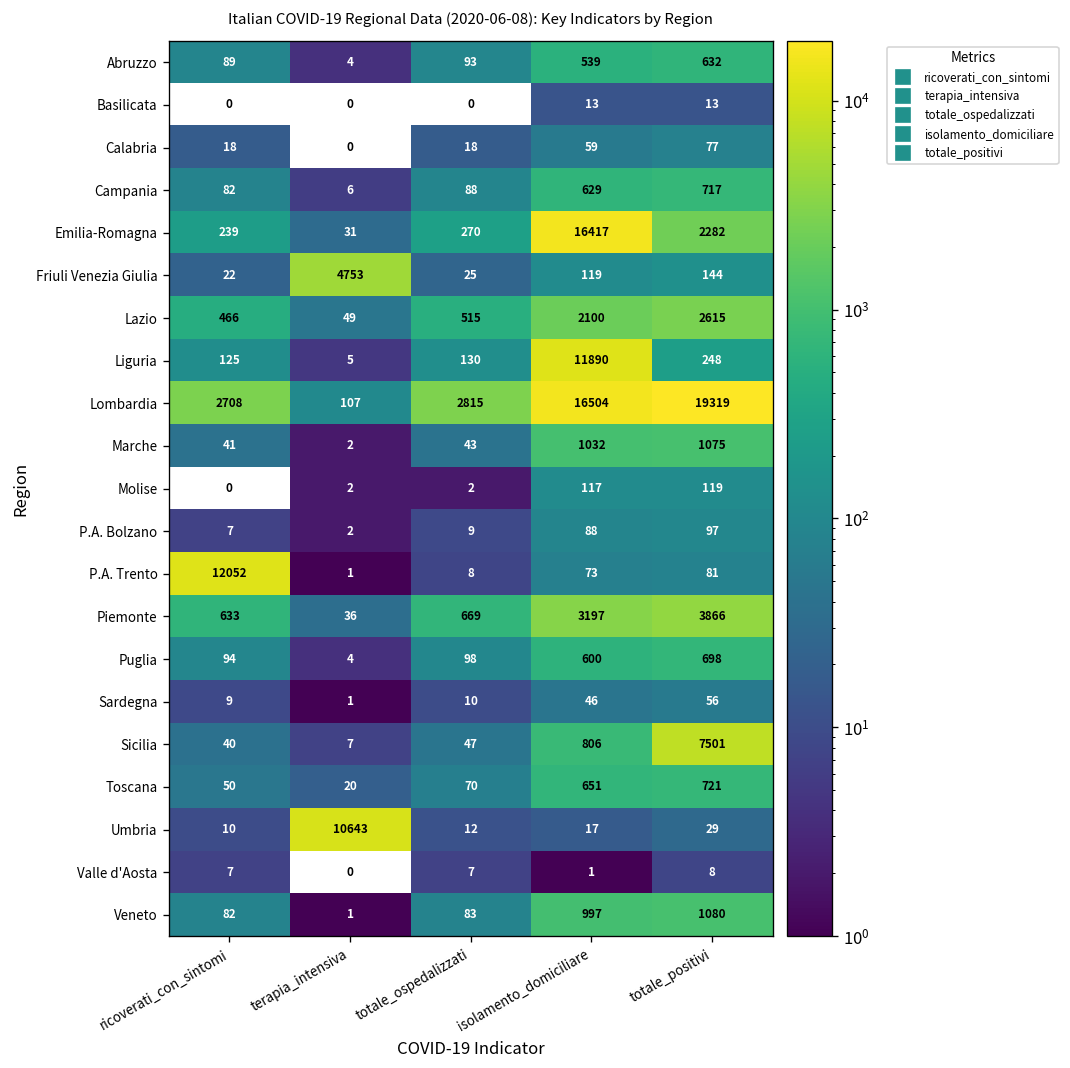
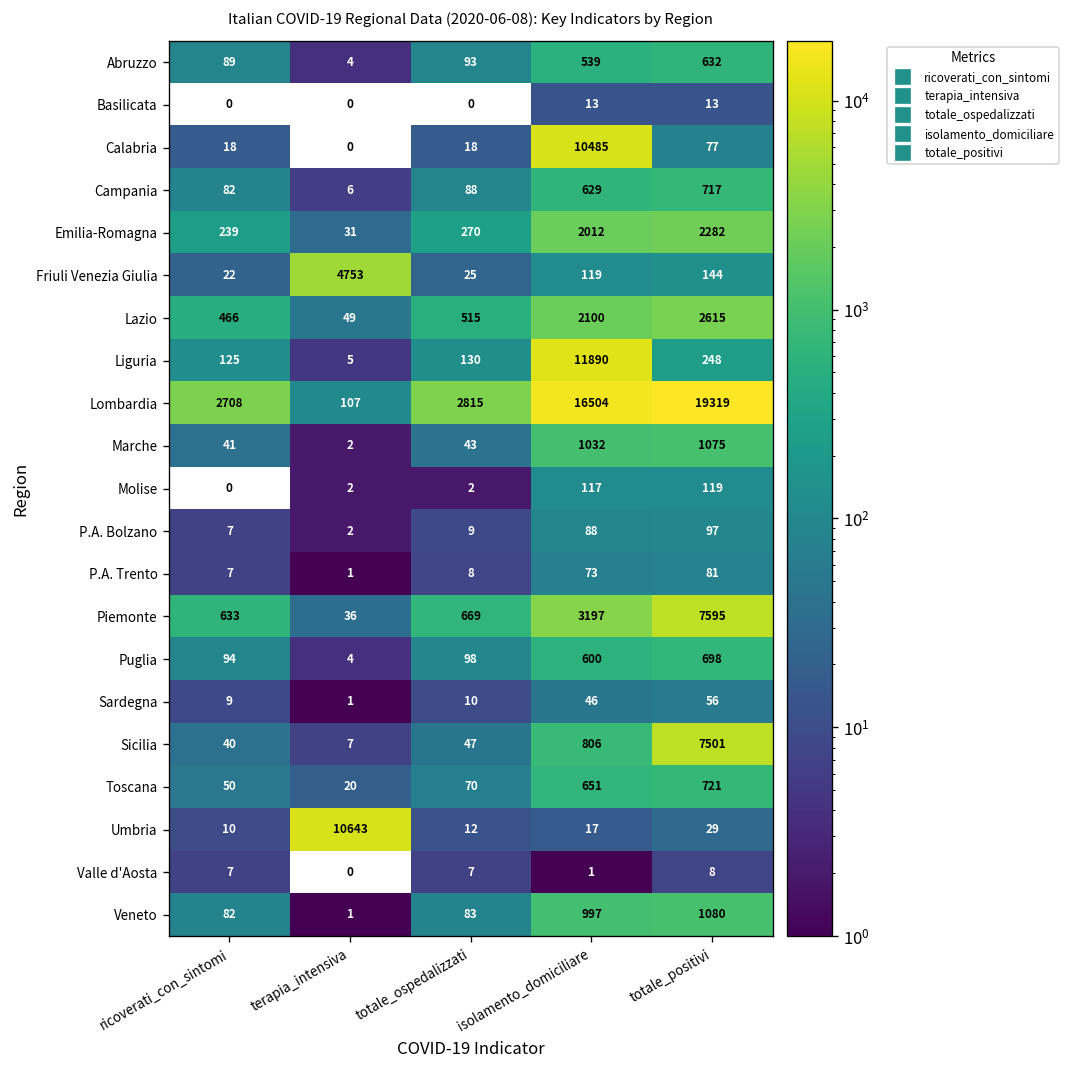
  {
    "Abruzzo": {
      "ricoverati_con_sintomi": 89,
      "terapia_intensiva": 4,
      "totale_ospedalizzati": 93,
      "isolamento_domiciliare": 539,
      "totale_positivi": 632
    },
    "Basilicata": {
      "ricoverati_con_sintomi": 0,
      "terapia_intensiva": 0,
      "totale_ospedalizzati": 0,
      "isolamento_domiciliare": 13,
      "totale_positivi": 13
    },
    "Calabria": {
      "ricoverati_con_sintomi": 18,
      "terapia_intensiva": 0,
      "totale_ospedalizzati": 18,
-     "isolamento_domiciliare": 59,
+     "isolamento_domiciliare": 10485,
      "totale_positivi": 77
    },
    "Campania": {
      "ricoverati_con_sintomi": 82,
      "terapia_intensiva": 6,
      "totale_ospedalizzati": 88,
      "isolamento_domiciliare": 629,
      "totale_positivi": 717
    },
    "Emilia-Romagna": {
      "ricoverati_con_sintomi": 239,
      "terapia_intensiva": 31,
      "totale_ospedalizzati": 270,
-     "isolamento_domiciliare": 16417,
+     "isolamento_domiciliare": 2012,
      "totale_positivi": 2282
    },
    "Friuli Venezia Giulia": {
      "ricoverati_con_sintomi": 22,
      "terapia_intensiva": 4753,
      "totale_ospedalizzati": 25,
      "isolamento_domiciliare": 119,
      "totale_positivi": 144
    },
    "Lazio": {
      "ricoverati_con_sintomi": 466,
      "terapia_intensiva": 49,
      "totale_ospedalizzati": 515,
      "isolamento_domiciliare": 2100,
      "totale_positivi": 2615
    },
    "Liguria": {
      "ricoverati_con_sintomi": 125,
      "terapia_intensiva": 5,
      "totale_ospedalizzati": 130,
      "isolamento_domiciliare": 11890,
      "totale_positivi": 248
    },
    "Lombardia": {
      "ricoverati_con_sintomi": 2708,
      "terapia_intensiva": 107,
      "totale_ospedalizzati": 2815,
      "isolamento_domiciliare": 16504,
      "totale_positivi": 19319
    },
    "Marche": {
      "ricoverati_con_sintomi": 41,
      "terapia_intensiva": 2,
      "totale_ospedalizzati": 43,
      "isolamento_domiciliare": 1032,
      "totale_positivi": 1075
    },
    "Molise": {
      "ricoverati_con_sintomi": 0,
      "terapia_intensiva": 2,
      "totale_ospedalizzati": 2,
      "isolamento_domiciliare": 117,
      "totale_positivi": 119
    },
    "P.A. Bolzano": {
      "ricoverati_con_sintomi": 7,
      "terapia_intensiva": 2,
      "totale_ospedalizzati": 9,
      "isolamento_domiciliare": 88,
      "totale_positivi": 97
    },
    "P.A. Trento": {
-     "ricoverati_con_sintomi": 12052,
+     "ricoverati_con_sintomi": 7,
      "terapia_intensiva": 1,
      "totale_ospedalizzati": 8,
      "isolamento_domiciliare": 73,
      "totale_positivi": 81
    },
    "Piemonte": {
      "ricoverati_con_sintomi": 633,
      "terapia_intensiva": 36,
      "totale_ospedalizzati": 669,
      "isolamento_domiciliare": 3197,
-     "totale_positivi": 3866
+     "totale_positivi": 7595
    },
    "Puglia": {
      "ricoverati_con_sintomi": 94,
      "terapia_intensiva": 4,
      "totale_ospedalizzati": 98,
      "isolamento_domiciliare": 600,
      "totale_positivi": 698
    },
    "Sardegna": {
      "ricoverati_con_sintomi": 9,
      "terapia_intensiva": 1,
      "totale_ospedalizzati": 10,
      "isolamento_domiciliare": 46,
      "totale_positivi": 56
    },
    "Sicilia": {
      "ricoverati_con_sintomi": 40,
      "terapia_intensiva": 7,
      "totale_ospedalizzati": 47,
      "isolamento_domiciliare": 806,
      "totale_positivi": 7501
    },
    "Toscana": {
      "ricoverati_con_sintomi": 50,
      "terapia_intensiva": 20,
      "totale_ospedalizzati": 70,
      "isolamento_domiciliare": 651,
      "totale_positivi": 721
    },
    "Umbria": {
      "ricoverati_con_sintomi": 10,
      "terapia_intensiva": 10643,
      "totale_ospedalizzati": 12,
      "isolamento_domiciliare": 17,
      "totale_positivi": 29
    },
    "Valle d'Aosta": {
      "ricoverati_con_sintomi": 7,
      "terapia_intensiva": 0,
      "totale_ospedalizzati": 7,
      "isolamento_domiciliare": 1,
      "totale_positivi": 8
    },
    "Veneto": {
      "ricoverati_con_sintomi": 82,
      "terapia_intensiva": 1,
      "totale_ospedalizzati": 83,
      "isolamento_domiciliare": 997,
      "totale_positivi": 1080
    }
  }
